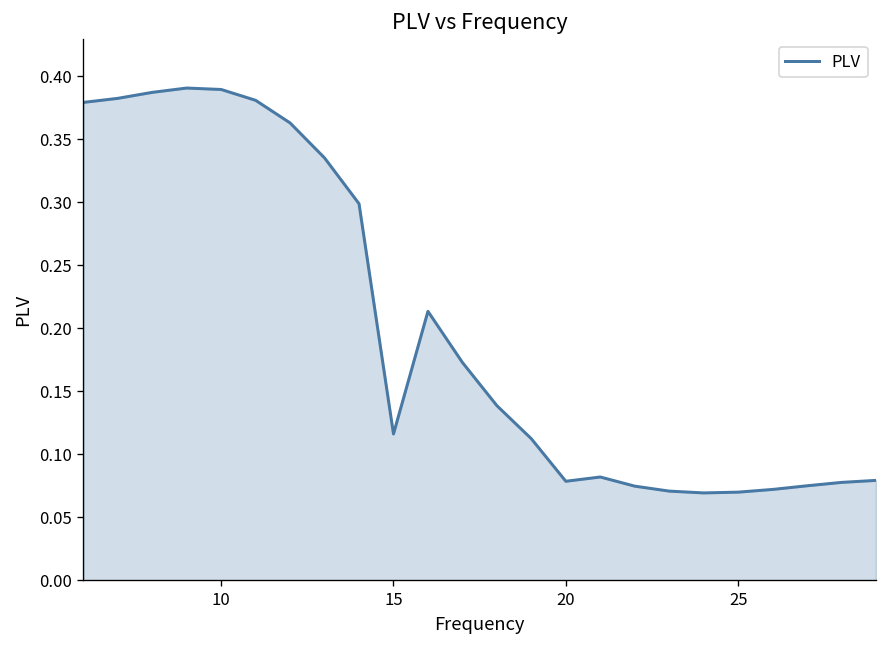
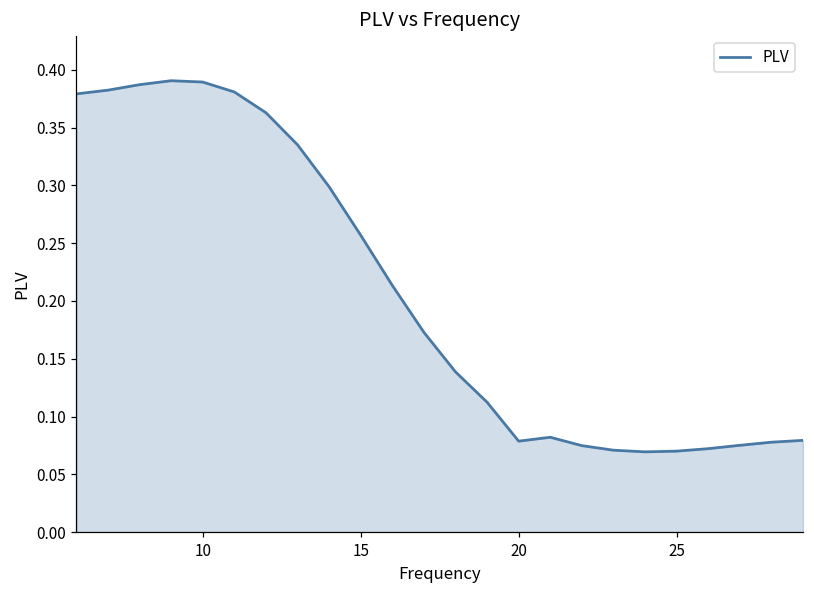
  {
    "10": 0.389,
-   "15": 0.116,
+   "15": 0.257,
    "20": 0.079,
    "25": 0.070
  }
